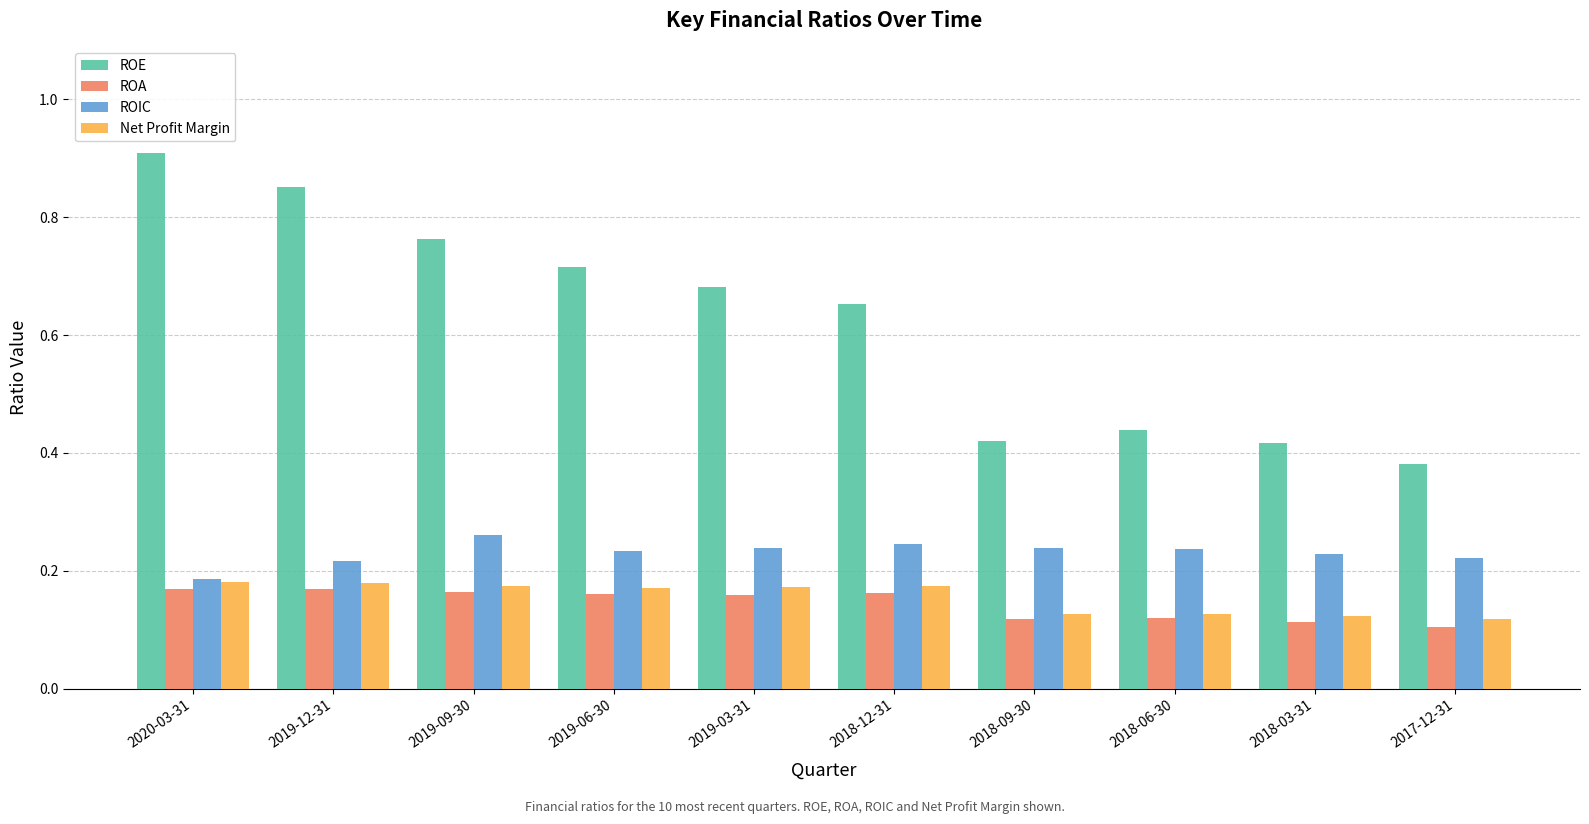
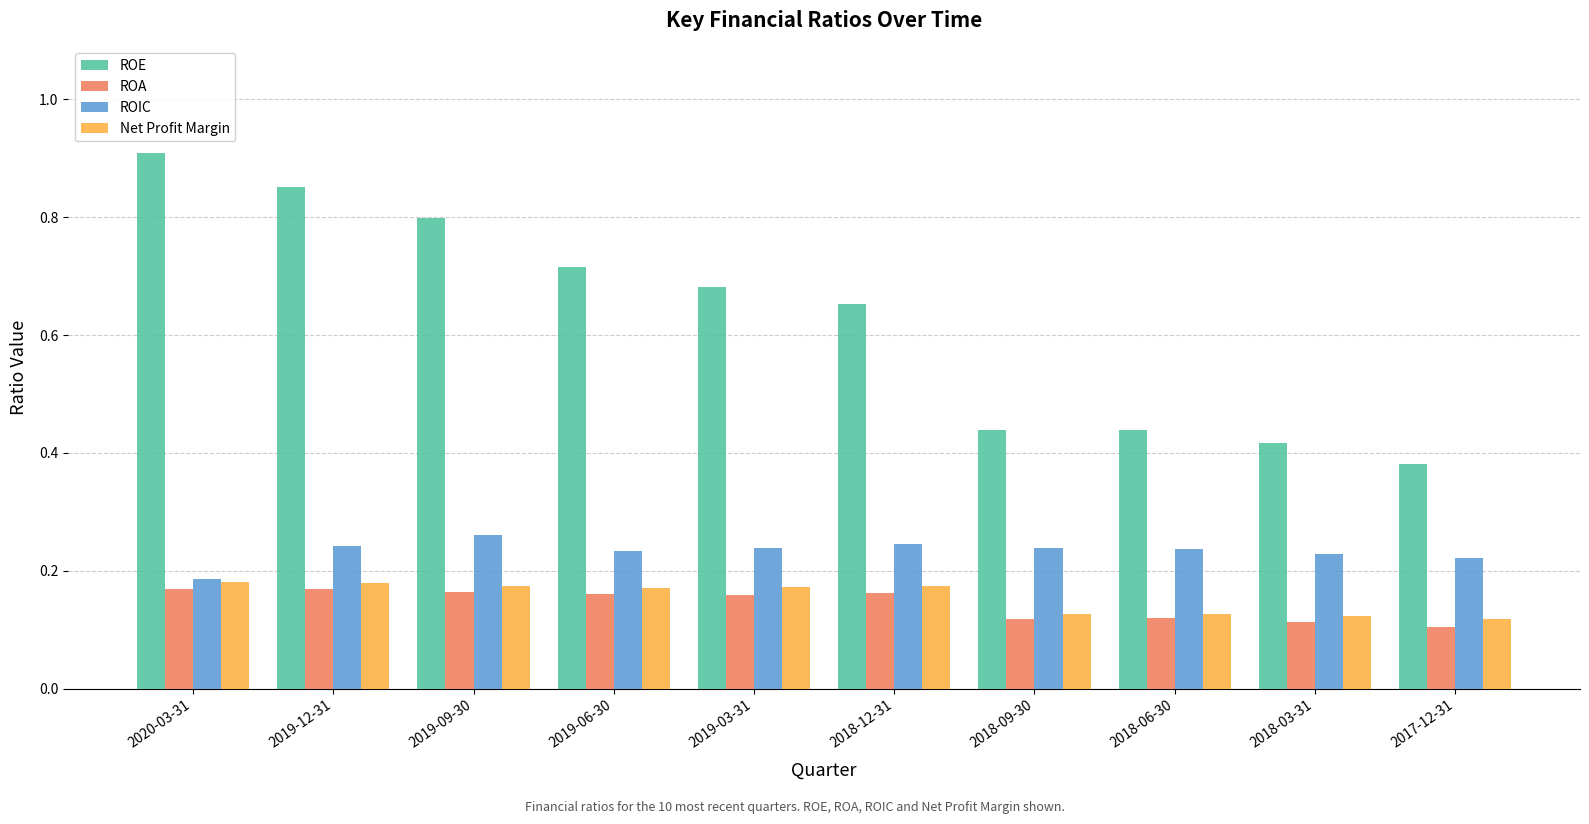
  {
    "ROE": {
      "2020-03-31": 0.91,
      "2019-12-31": 0.85,
-     "2019-09-30": 0.76,
+     "2019-09-30": 0.80,
      "2019-06-30": 0.72,
      "2019-03-31": 0.68,
      "2018-12-31": 0.65,
-     "2018-09-30": 0.42,
+     "2018-09-30": 0.44,
      "2018-06-30": 0.44,
      "2018-03-31": 0.42,
      "2017-12-31": 0.38
    },
    "ROIC": {
      "2020-03-31": 0.19,
-     "2019-12-31": 0.22,
+     "2019-12-31": 0.24,
      "2019-09-30": 0.26,
      "2019-06-30": 0.23,
      "2019-03-31": 0.24,
      "2018-12-31": 0.25,
      "2018-09-30": 0.24,
      "2018-06-30": 0.24,
      "2018-03-31": 0.23,
      "2017-12-31": 0.22
    }
  }
